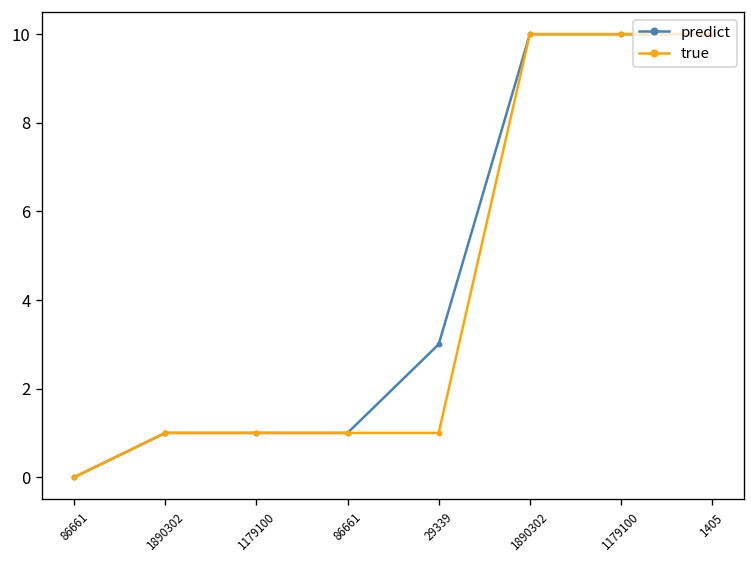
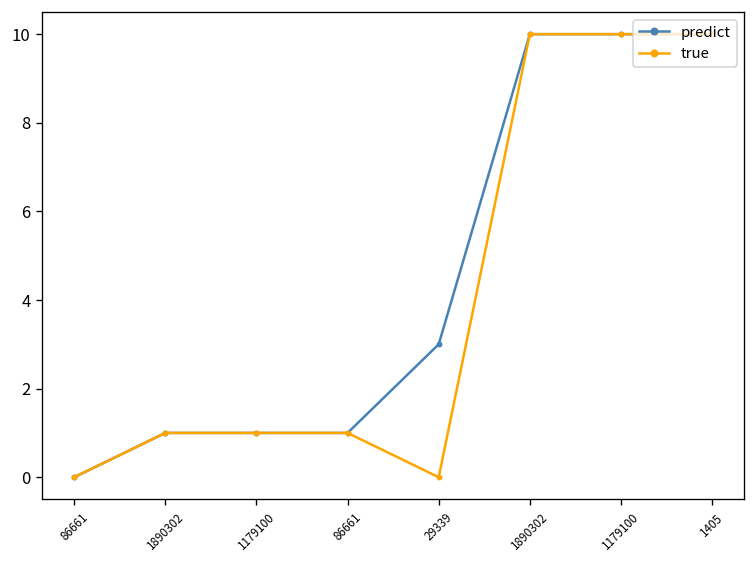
  {
    "predict": {
      "29339": 3
    },
    "true": {
-     "29339": 1
+     "29339": 0
    }
  }
